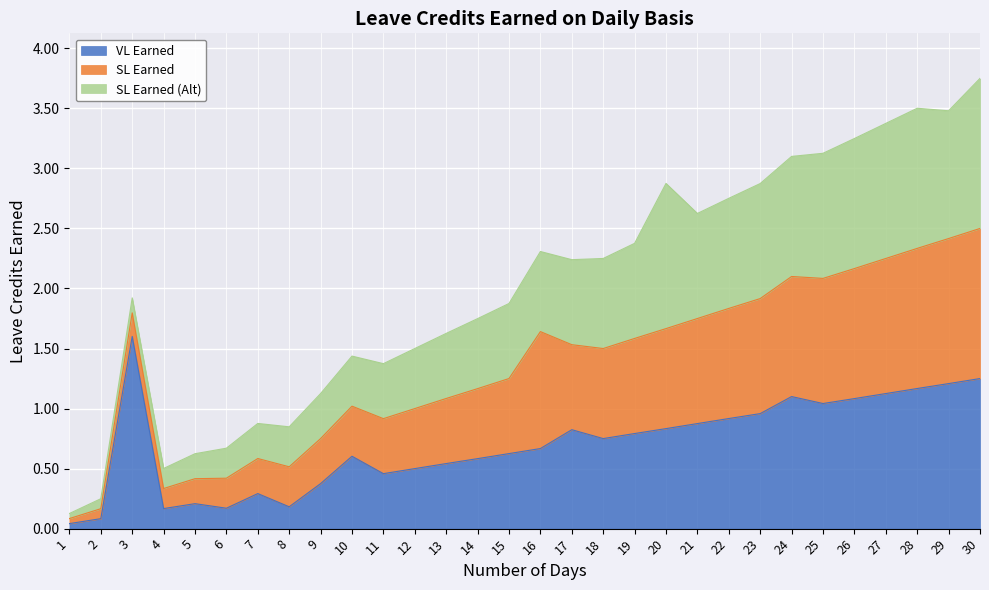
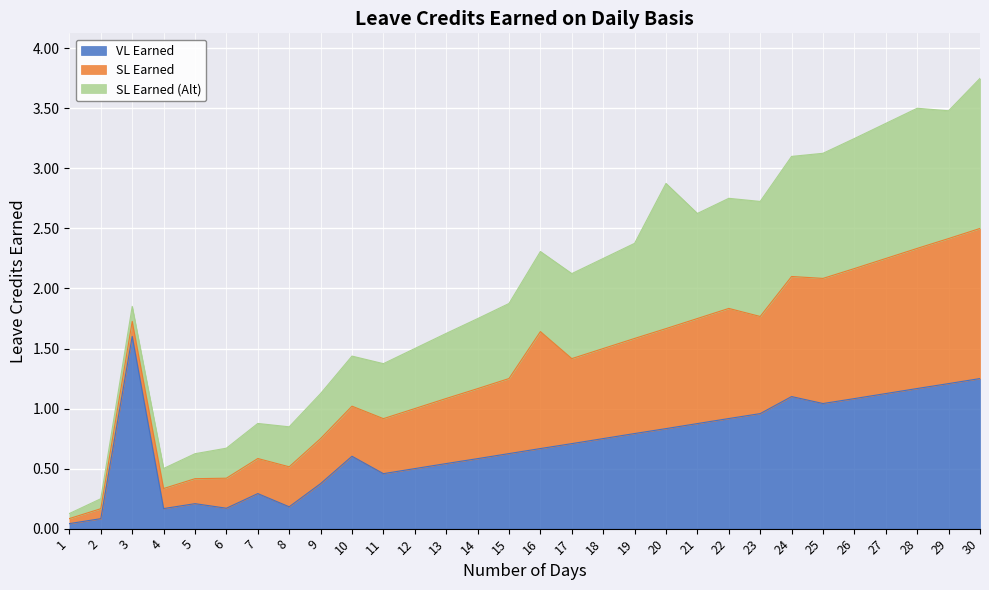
  {
    "VL Earned": {
      "1": 0.04,
      "2": 0.08,
      "3": 1.60,
      "4": 0.17,
      "5": 0.21,
      "6": 0.17,
      "7": 0.29,
      "8": 0.18,
      "9": 0.38,
      "10": 0.60,
      "11": 0.46,
      "12": 0.50,
      "13": 0.54,
      "14": 0.58,
      "15": 0.63,
      "16": 0.67,
-     "17": 0.82,
+     "17": 0.71,
      "18": 0.75,
      "19": 0.79,
      "20": 0.83,
      "21": 0.88,
      "22": 0.92,
      "23": 0.96,
      "24": 1.10,
      "25": 1.04,
      "26": 1.08,
      "27": 1.13,
      "28": 1.17,
      "29": 1.21,
      "30": 1.25
    },
    "SL Earned": {
      "1": 0.04,
      "2": 0.08,
-     "3": 0.20,
+     "3": 0.13,
      "4": 0.17,
      "5": 0.21,
      "6": 0.25,
      "7": 0.29,
      "8": 0.33,
      "9": 0.38,
      "10": 0.42,
      "11": 0.46,
      "12": 0.50,
      "13": 0.54,
      "14": 0.58,
      "15": 0.63,
      "16": 0.97,
      "17": 0.71,
      "18": 0.75,
      "19": 0.79,
      "20": 0.83,
      "21": 0.88,
      "22": 0.92,
-     "23": 0.96,
+     "23": 0.81,
      "24": 1.00,
      "25": 1.04,
      "26": 1.08,
      "27": 1.13,
      "28": 1.17,
      "29": 1.21,
      "30": 1.25
    },
    "SL Earned (Alt)": {
      "1": 0.04,
      "2": 0.08,
      "3": 0.13,
      "4": 0.17,
      "5": 0.21,
      "6": 0.25,
      "7": 0.29,
      "8": 0.33,
      "9": 0.38,
      "10": 0.42,
      "11": 0.46,
      "12": 0.50,
      "13": 0.54,
      "14": 0.58,
      "15": 0.63,
      "16": 0.67,
      "17": 0.71,
      "18": 0.75,
      "19": 0.79,
      "20": 1.21,
      "21": 0.88,
      "22": 0.92,
      "23": 0.96,
      "24": 1.00,
      "25": 1.04,
      "26": 1.08,
      "27": 1.13,
      "28": 1.17,
      "29": 1.06,
      "30": 1.25
    }
  }
